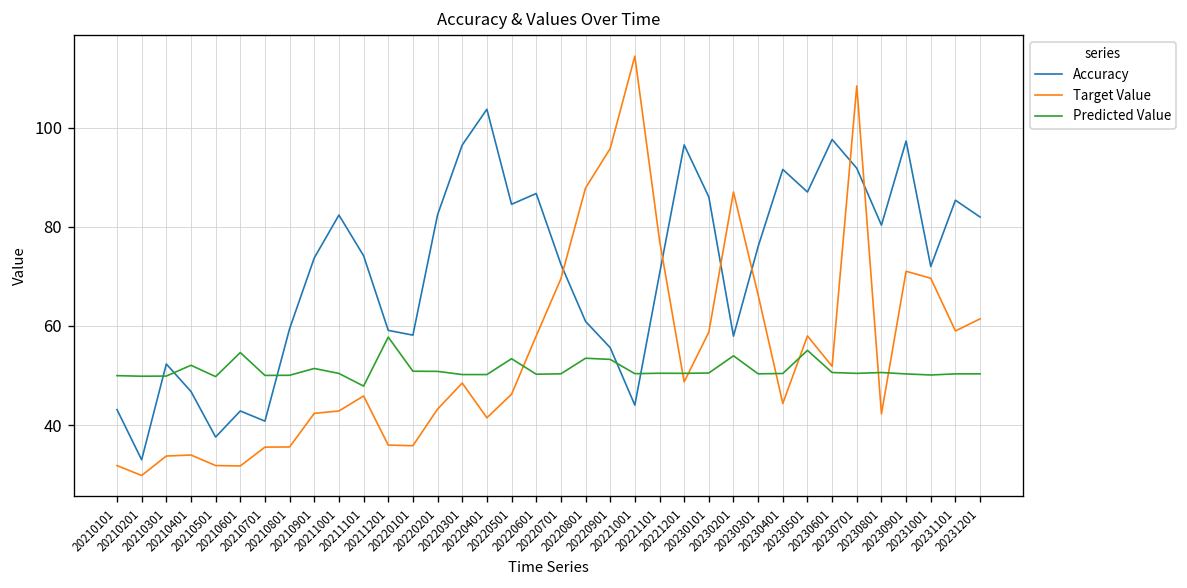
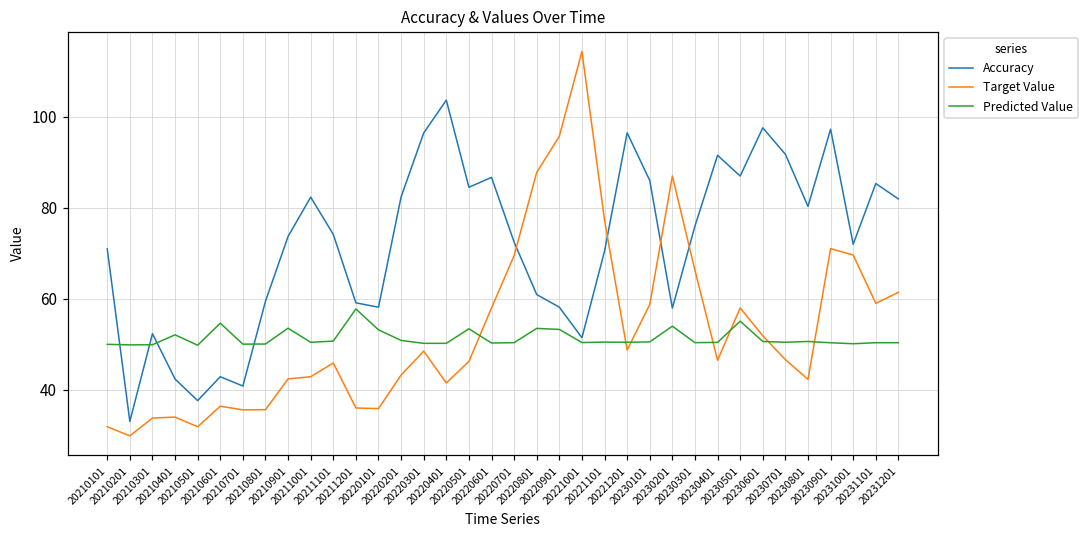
  {
    "Accuracy": {
-     "20210101": 43,
+     "20210101": 71,
      "20210201": 33,
      "20210301": 52,
-     "20210401": 47,
+     "20210401": 42,
      "20210501": 38,
      "20210601": 43,
      "20210701": 41,
      "20210801": 59,
      "20210901": 74,
      "20211001": 82,
      "20211101": 74,
      "20211201": 59,
      "20220101": 58,
      "20220201": 82,
      "20220301": 96,
      "20220401": 104,
      "20220501": 85,
      "20220601": 87,
      "20220701": 72,
      "20220801": 61,
-     "20220901": 56,
-     "20221001": 44,
+     "20220901": 58,
+     "20221001": 51,
      "20221101": 70,
      "20221201": 96,
      "20230101": 86,
      "20230201": 58,
      "20230301": 76,
      "20230401": 92,
      "20230501": 87,
      "20230601": 98,
      "20230701": 92,
      "20230801": 80,
      "20230901": 97,
      "20231001": 72,
      "20231101": 85,
      "20231201": 82
    },
    "Target Value": {
      "20210101": 32,
      "20210201": 30,
      "20210301": 34,
      "20210401": 34,
      "20210501": 32,
-     "20210601": 32,
+     "20210601": 36,
      "20210701": 36,
      "20210801": 36,
      "20210901": 42,
      "20211001": 43,
      "20211101": 46,
      "20211201": 36,
      "20220101": 36,
      "20220201": 43,
      "20220301": 49,
      "20220401": 42,
      "20220501": 46,
      "20220601": 58,
      "20220701": 70,
      "20220801": 88,
      "20220901": 96,
      "20221001": 114,
      "20221101": 77,
      "20221201": 49,
      "20230101": 59,
      "20230201": 87,
      "20230301": 66,
-     "20230401": 44,
+     "20230401": 47,
      "20230501": 58,
      "20230601": 52,
-     "20230701": 108,
+     "20230701": 47,
      "20230801": 42,
      "20230901": 71,
      "20231001": 70,
      "20231101": 59,
      "20231201": 61
    },
    "Predicted Value": {
      "20210101": 50,
      "20210201": 50,
      "20210301": 50,
      "20210401": 52,
      "20210501": 50,
      "20210601": 55,
      "20210701": 50,
      "20210801": 50,
-     "20210901": 51,
+     "20210901": 54,
      "20211001": 50,
-     "20211101": 48,
+     "20211101": 51,
      "20211201": 58,
-     "20220101": 51,
+     "20220101": 53,
      "20220201": 51,
      "20220301": 50,
      "20220401": 50,
      "20220501": 53,
      "20220601": 50,
      "20220701": 50,
      "20220801": 54,
      "20220901": 53,
      "20221001": 50,
      "20221101": 50,
      "20221201": 50,
      "20230101": 51,
      "20230201": 54,
      "20230301": 50,
      "20230401": 50,
      "20230501": 55,
      "20230601": 51,
      "20230701": 50,
      "20230801": 51,
      "20230901": 50,
      "20231001": 50,
      "20231101": 50,
      "20231201": 50
    }
  }
